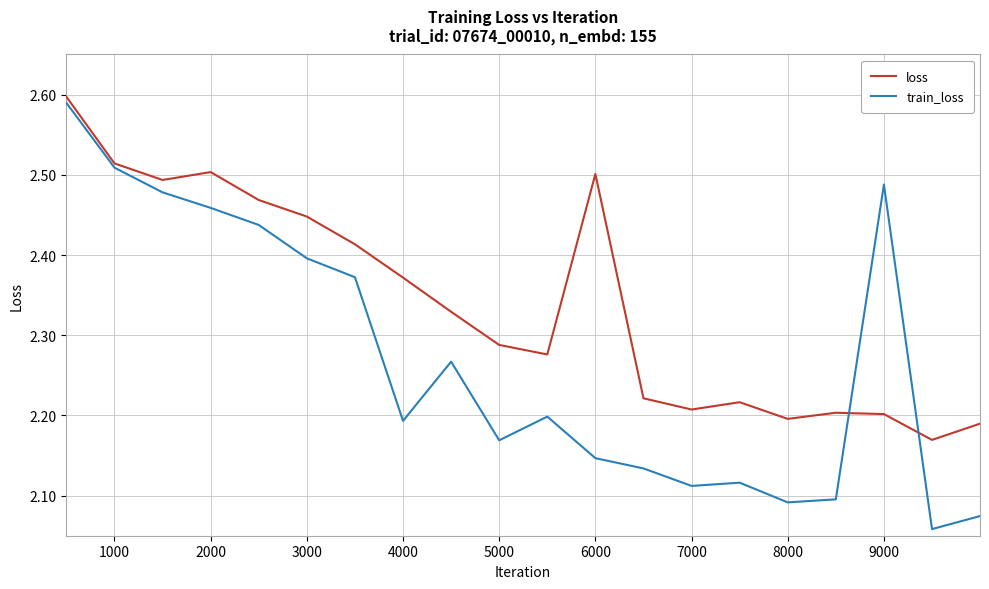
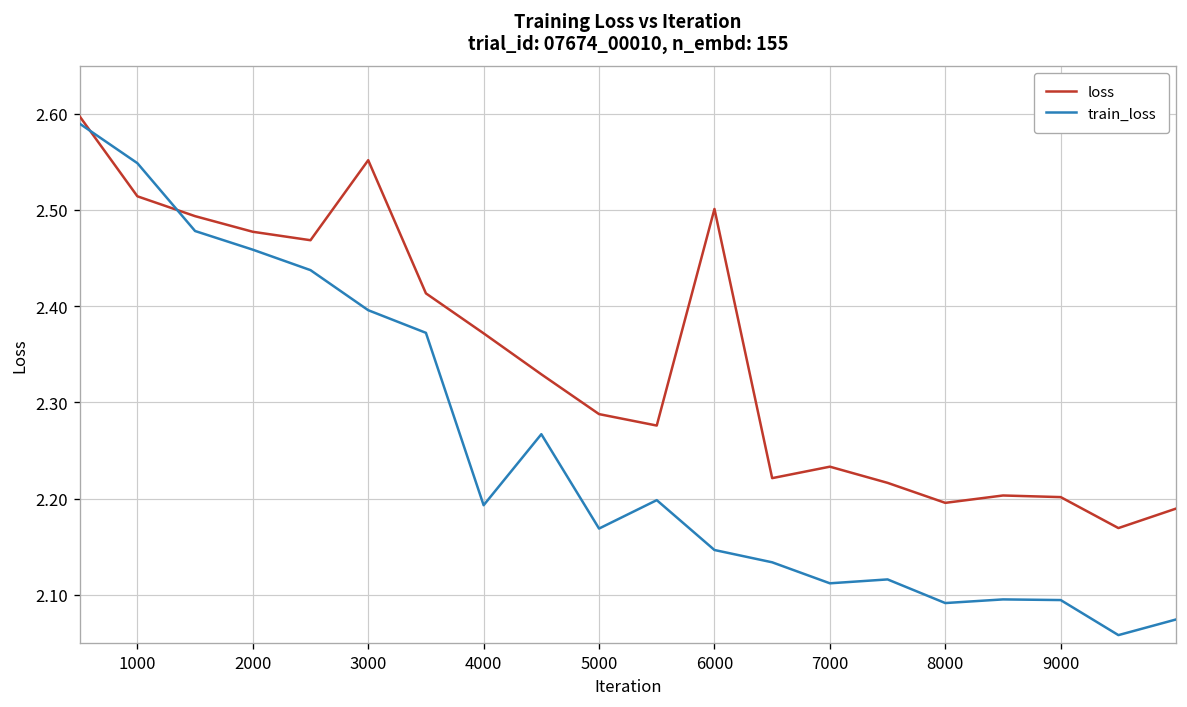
  {
    "loss": {
      "1000": 2.51,
-     "2000": 2.50,
-     "3000": 2.45,
+     "2000": 2.48,
+     "3000": 2.55,
      "4000": 2.37,
      "5000": 2.29,
      "6000": 2.50,
-     "7000": 2.21,
+     "7000": 2.23,
      "8000": 2.20,
      "9000": 2.20
    },
    "train_loss": {
-     "1000": 2.51,
+     "1000": 2.55,
      "2000": 2.46,
      "3000": 2.40,
      "4000": 2.19,
      "5000": 2.17,
      "6000": 2.15,
      "7000": 2.11,
      "8000": 2.09,
-     "9000": 2.49
+     "9000": 2.09
    }
  }
